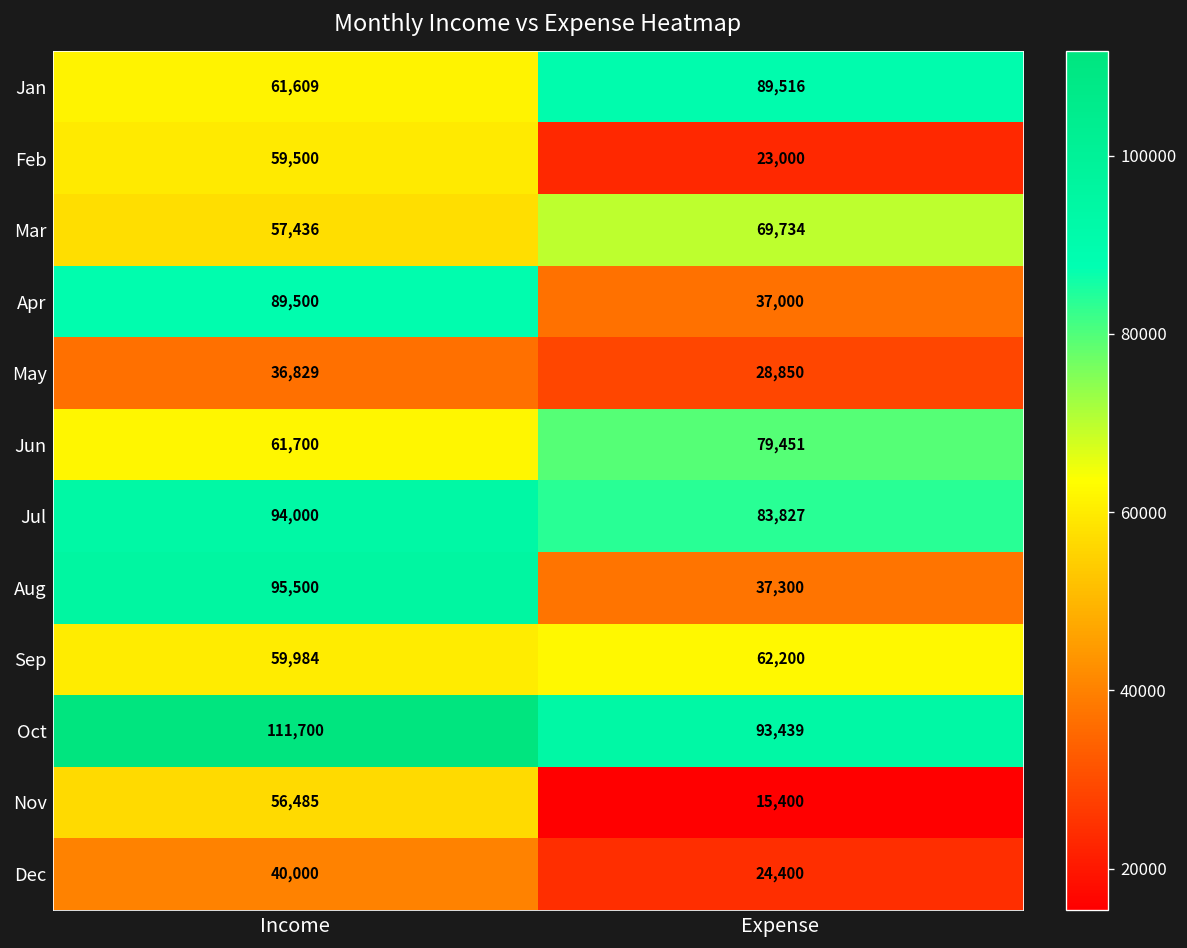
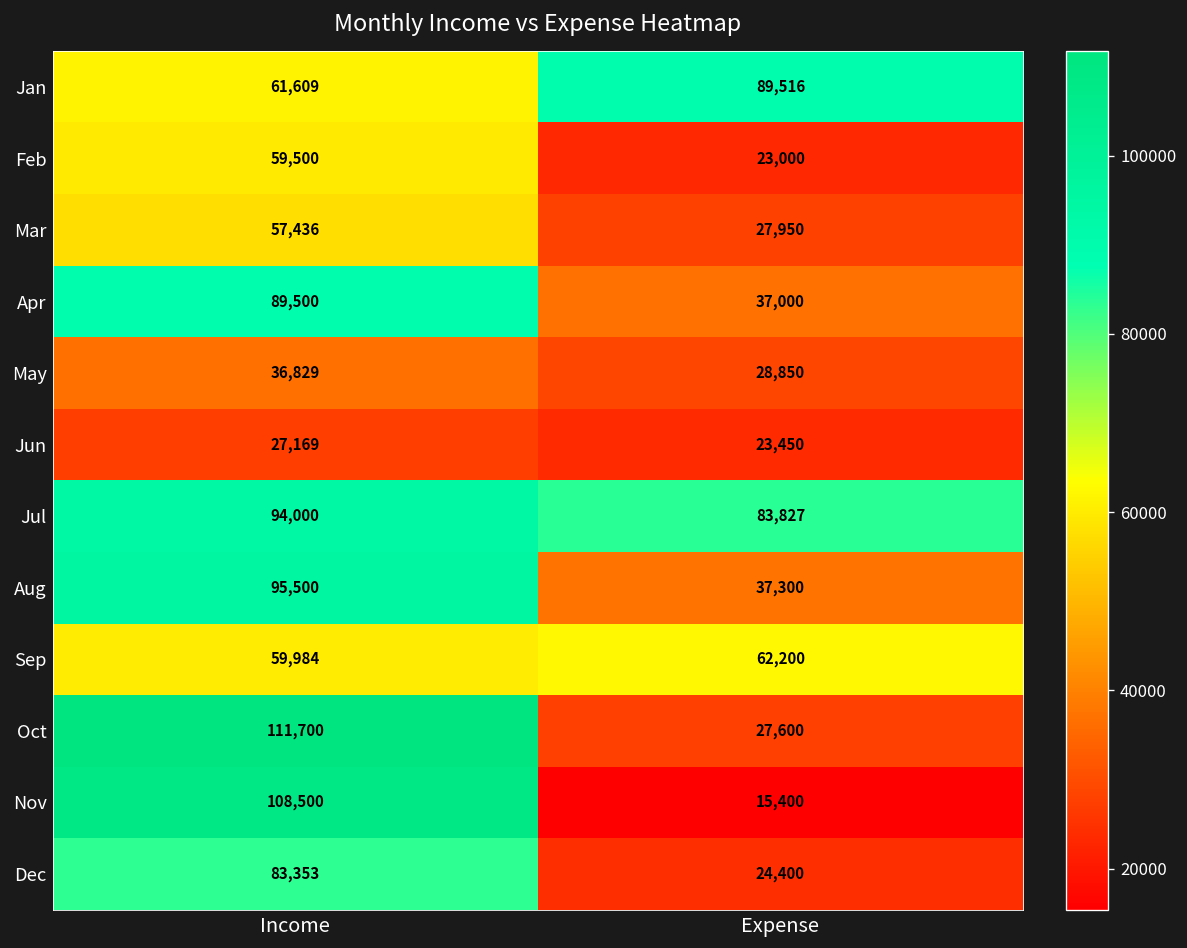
  {
    "Jan": {
      "Income": "61,609",
      "Expense": "89,516"
    },
    "Feb": {
      "Income": "59,500",
      "Expense": "23,000"
    },
    "Mar": {
      "Income": "57,436",
-     "Expense": "69,734"
+     "Expense": "27,950"
    },
    "Apr": {
      "Income": "89,500",
      "Expense": "37,000"
    },
    "May": {
      "Income": "36,829",
      "Expense": "28,850"
    },
    "Jun": {
-     "Income": "61,700",
-     "Expense": "79,451"
+     "Income": "27,169",
+     "Expense": "23,450"
    },
    "Jul": {
      "Income": "94,000",
      "Expense": "83,827"
    },
    "Aug": {
      "Income": "95,500",
      "Expense": "37,300"
    },
    "Sep": {
      "Income": "59,984",
      "Expense": "62,200"
    },
    "Oct": {
      "Income": "111,700",
-     "Expense": "93,439"
+     "Expense": "27,600"
    },
    "Nov": {
-     "Income": "56,485",
+     "Income": "108,500",
      "Expense": "15,400"
    },
    "Dec": {
-     "Income": "40,000",
+     "Income": "83,353",
      "Expense": "24,400"
    }
  }
